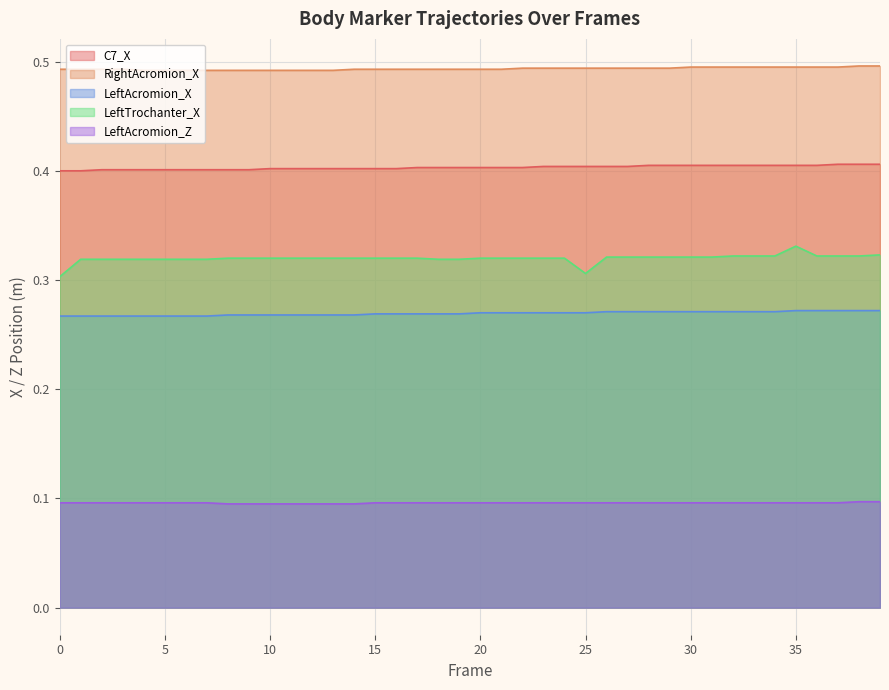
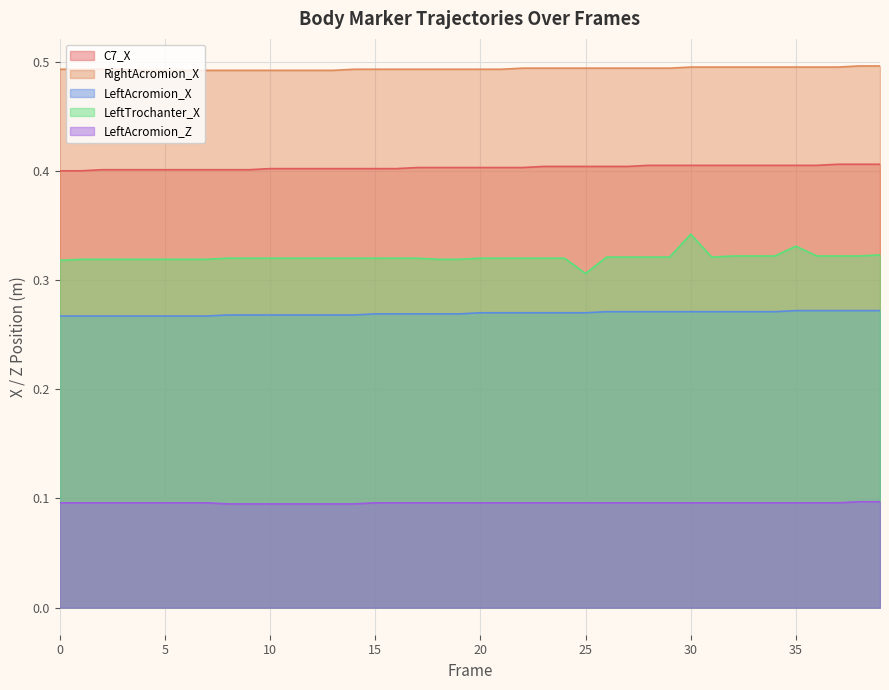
  {
    "LeftTrochanter_X": {
-     "0": 0.303,
+     "0": 0.318,
      "5": 0.319,
      "10": 0.320,
      "15": 0.320,
      "20": 0.320,
      "25": 0.306,
-     "30": 0.321,
+     "30": 0.342,
      "35": 0.331
    }
  }
